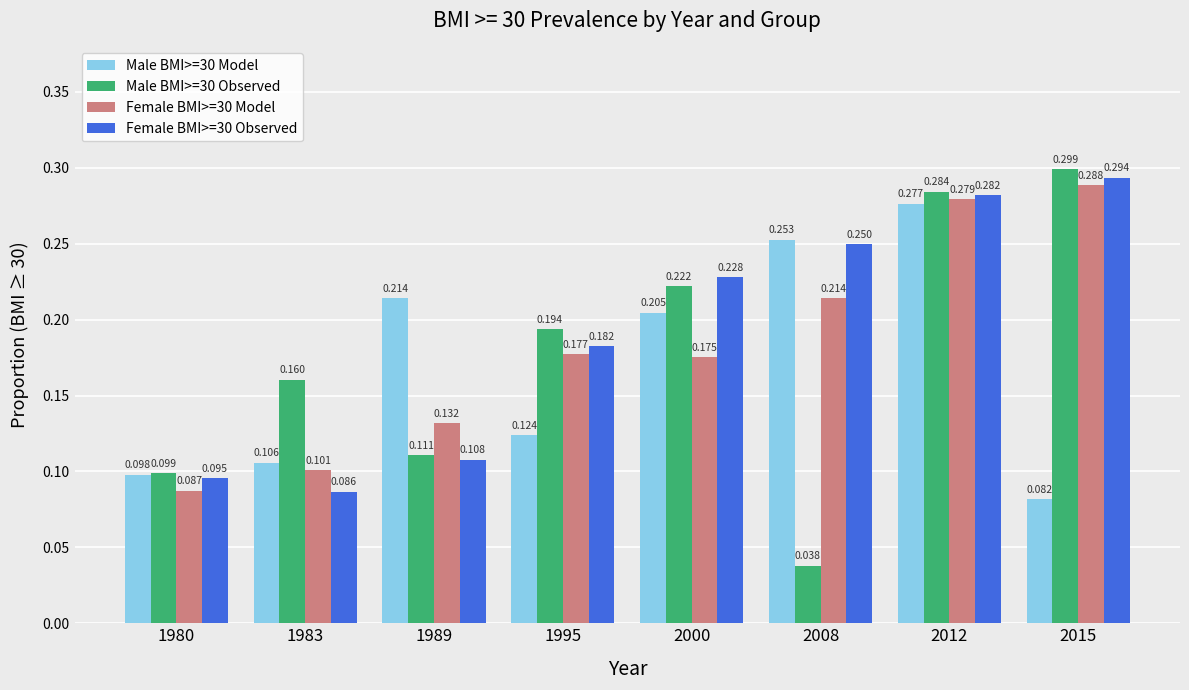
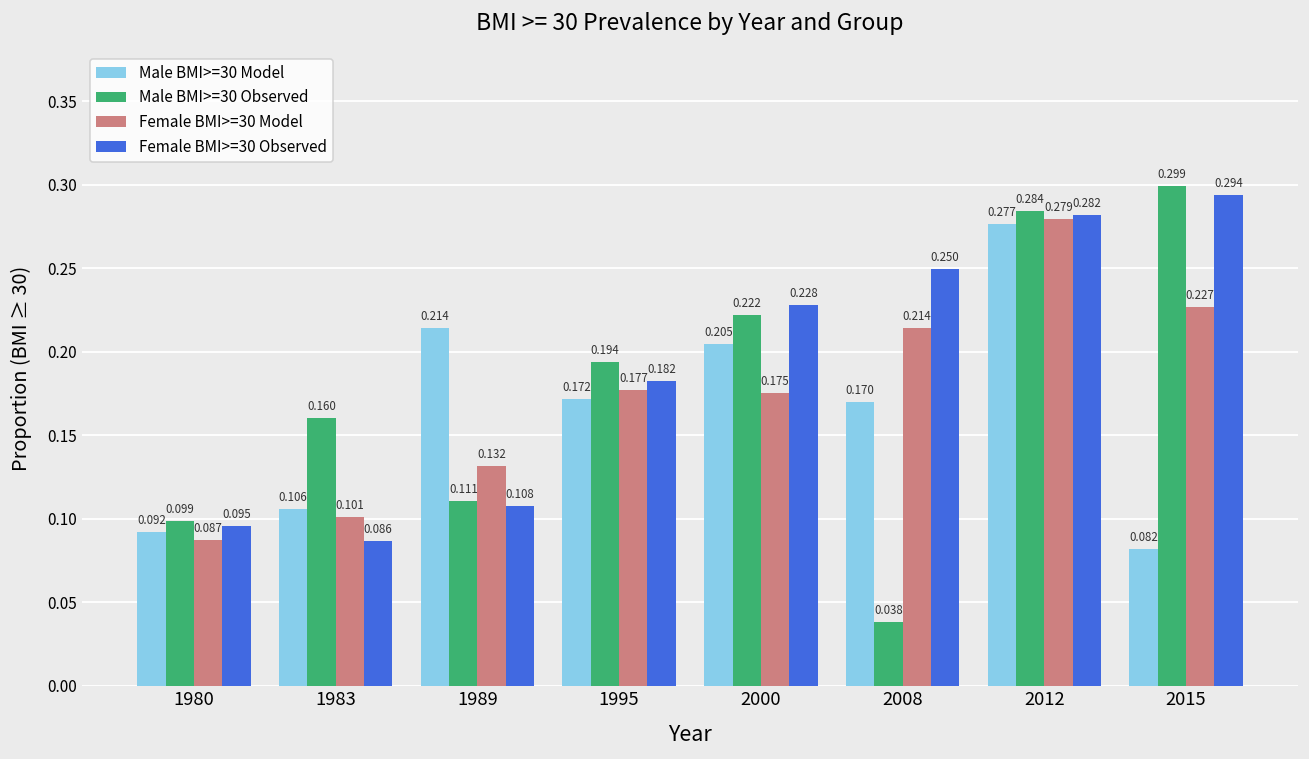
  {
    "Male BMI>=30 Model": {
-     "1980": 0.098,
+     "1980": 0.092,
      "1983": 0.106,
      "1989": 0.214,
-     "1995": 0.124,
+     "1995": 0.172,
      "2000": 0.205,
-     "2008": 0.253,
+     "2008": 0.170,
      "2012": 0.277,
      "2015": 0.082
    },
    "Male BMI>=30 Observed": {
      "1980": 0.099,
      "1983": 0.160,
      "1989": 0.111,
      "1995": 0.194,
      "2000": 0.222,
      "2008": 0.038,
      "2012": 0.284,
      "2015": 0.299
    },
    "Female BMI>=30 Model": {
      "1980": 0.087,
      "1983": 0.101,
      "1989": 0.132,
      "1995": 0.177,
      "2000": 0.175,
      "2008": 0.214,
      "2012": 0.279,
-     "2015": 0.288
+     "2015": 0.227
    },
    "Female BMI>=30 Observed": {
      "1980": 0.095,
      "1983": 0.086,
      "1989": 0.108,
      "1995": 0.182,
      "2000": 0.228,
      "2008": 0.250,
      "2012": 0.282,
      "2015": 0.294
    }
  }
